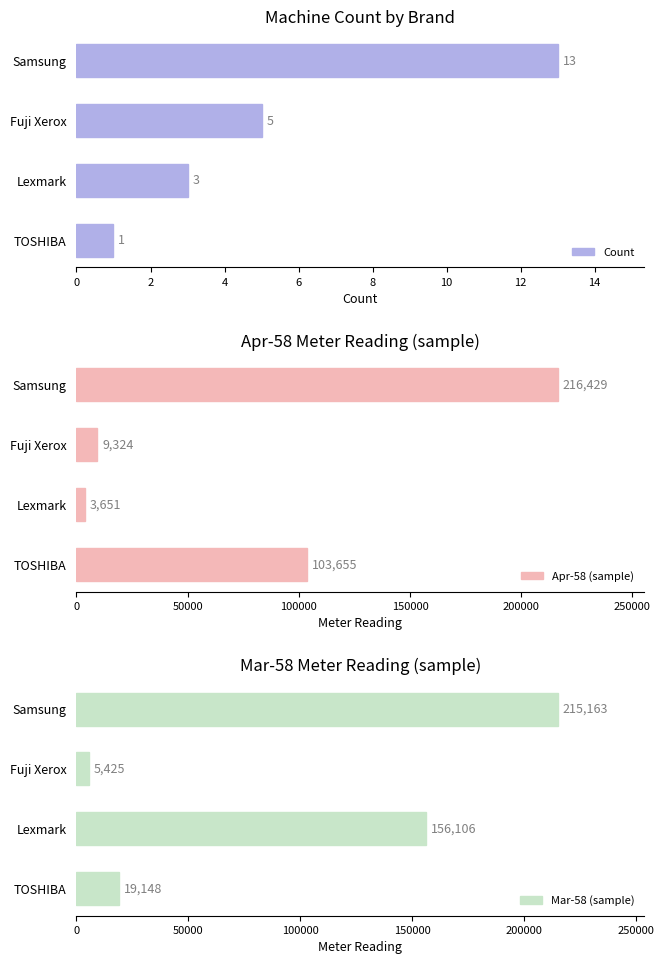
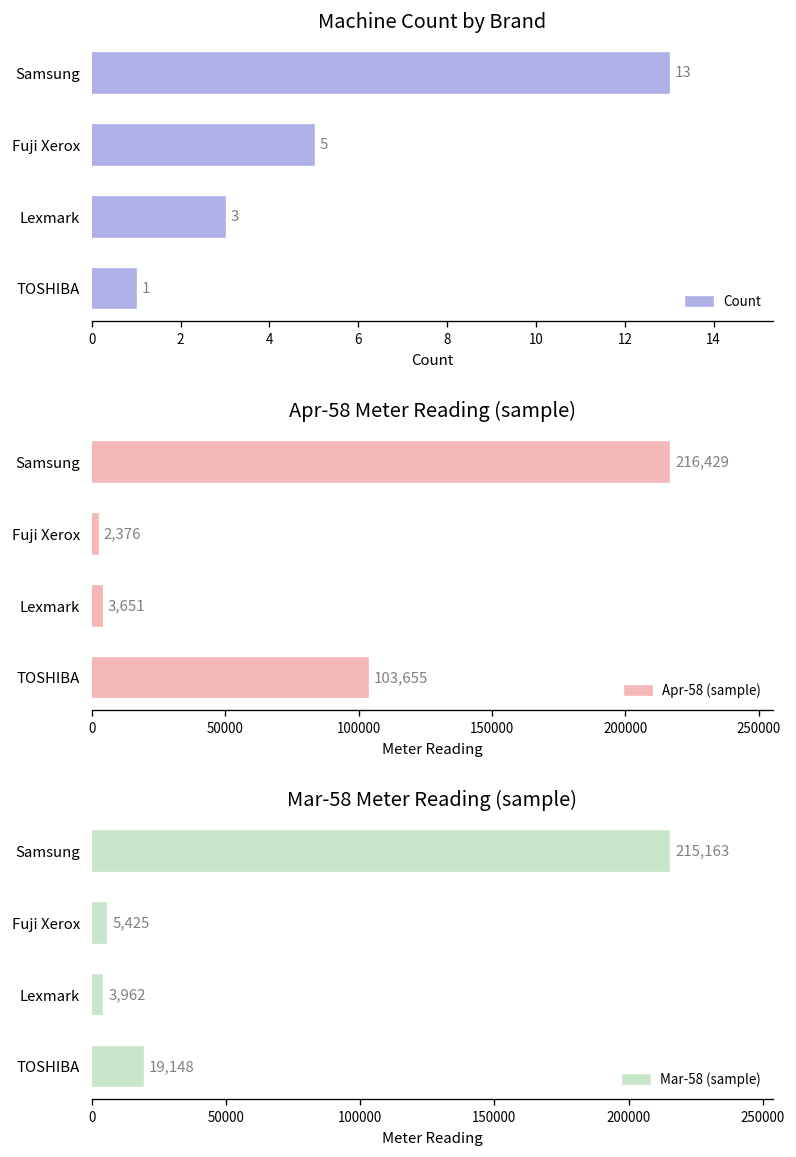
  {
    "Machine Count by Brand": {
      "Samsung": "13",
      "Fuji Xerox": "5",
      "Lexmark": "3",
      "TOSHIBA": "1"
    },
    "Apr-58 Meter Reading (sample)": {
      "Samsung": "216,429",
-     "Fuji Xerox": "9,324",
+     "Fuji Xerox": "2,376",
      "Lexmark": "3,651",
      "TOSHIBA": "103,655"
    },
    "Mar-58 Meter Reading (sample)": {
      "Samsung": "215,163",
      "Fuji Xerox": "5,425",
-     "Lexmark": "156,106",
+     "Lexmark": "3,962",
      "TOSHIBA": "19,148"
    }
  }
